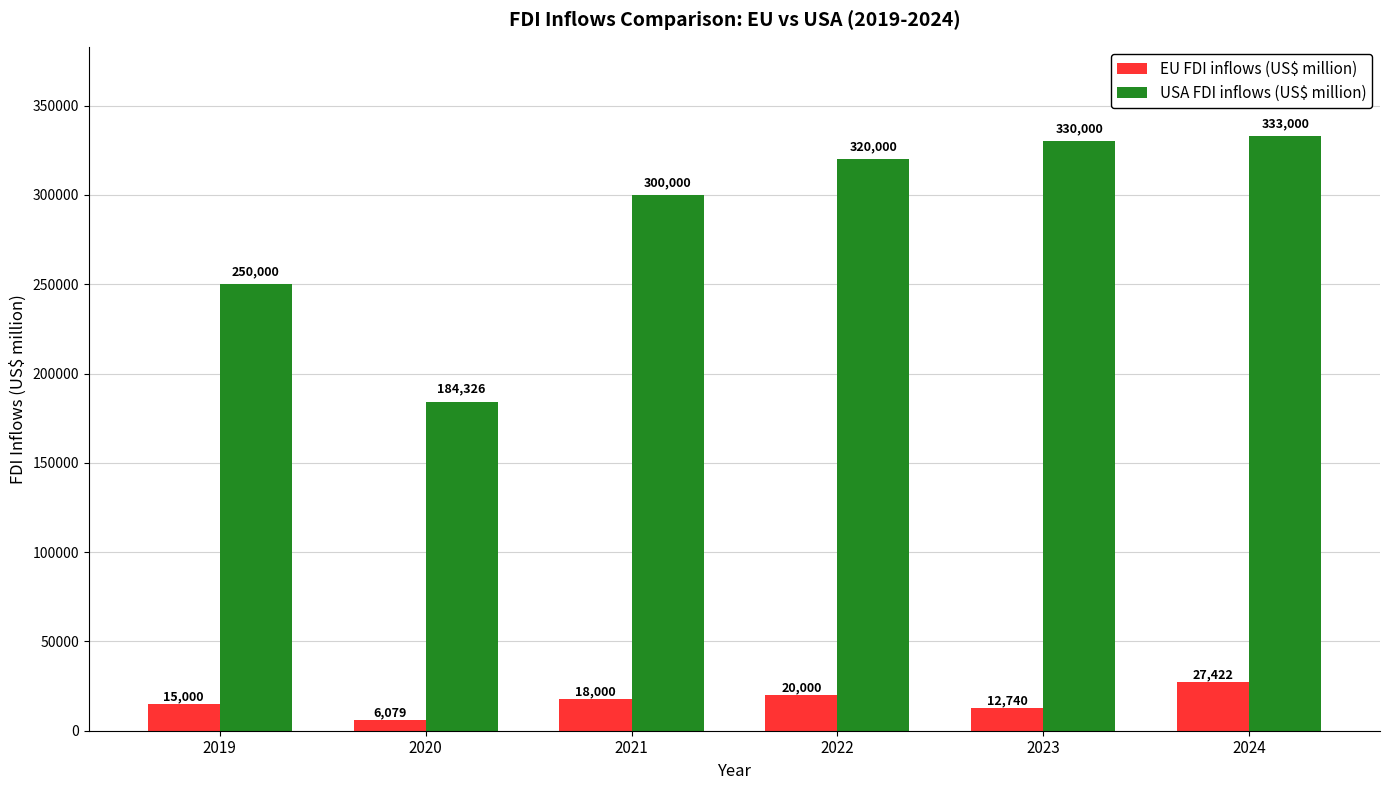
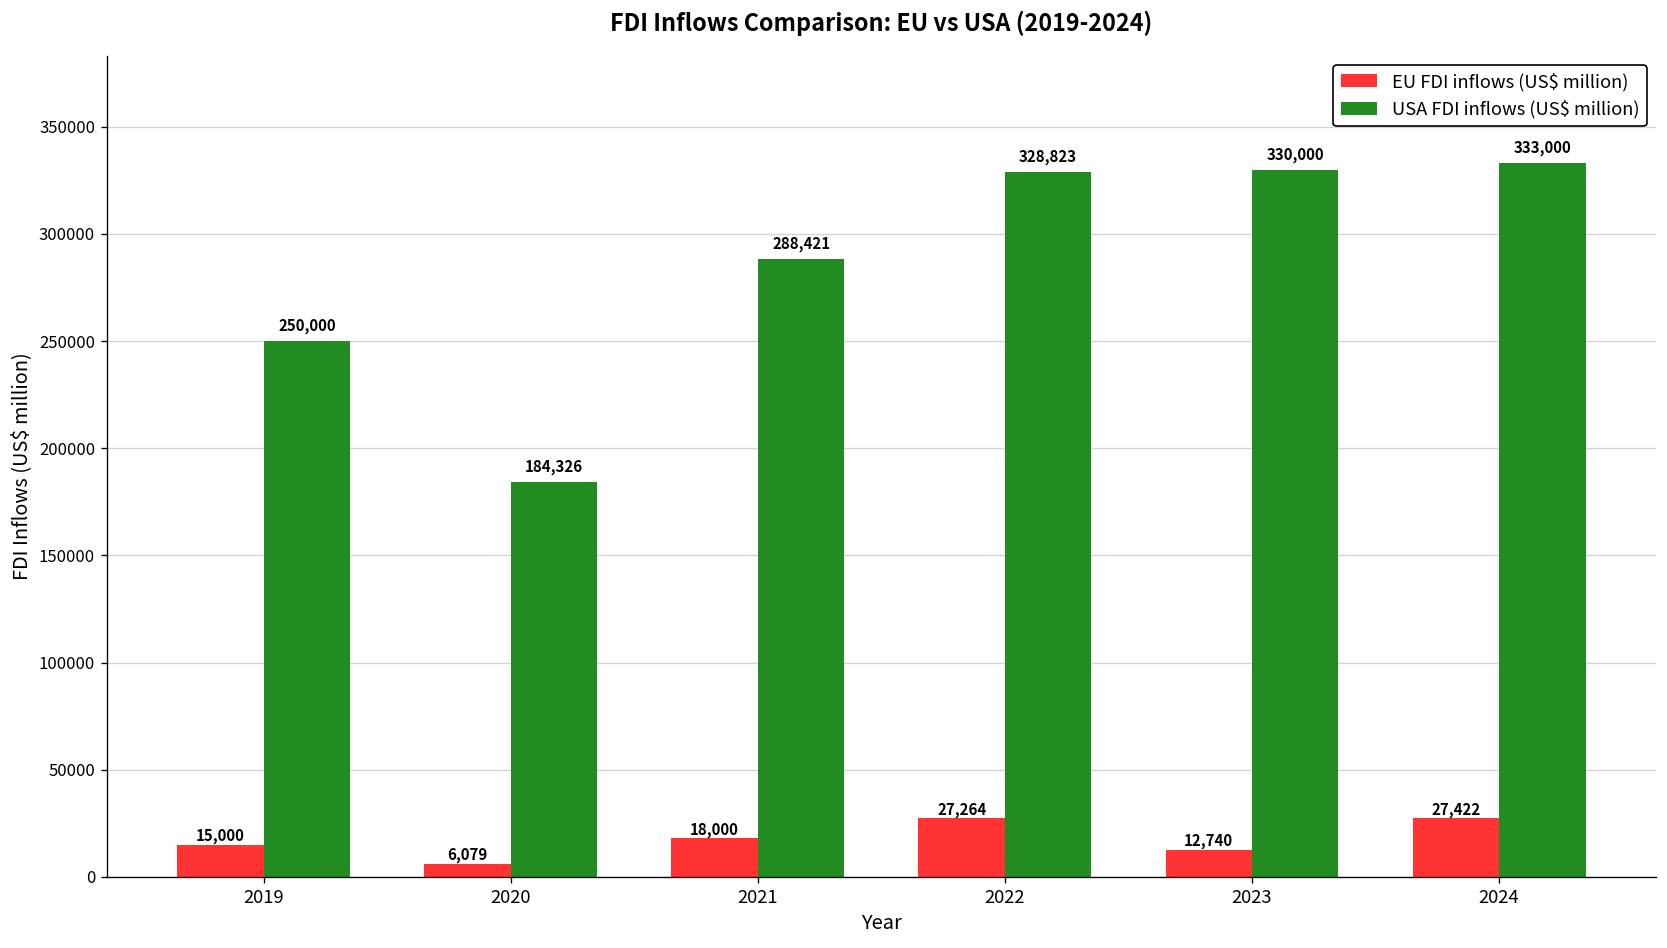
  {
    "EU FDI inflows (US$ million)": {
      "2019": "15,000",
      "2020": "6,079",
      "2021": "18,000",
-     "2022": "20,000",
+     "2022": "27,264",
      "2023": "12,740",
      "2024": "27,422"
    },
    "USA FDI inflows (US$ million)": {
      "2019": "250,000",
      "2020": "184,326",
-     "2021": "300,000",
-     "2022": "320,000",
+     "2021": "288,421",
+     "2022": "328,823",
      "2023": "330,000",
      "2024": "333,000"
    }
  }
